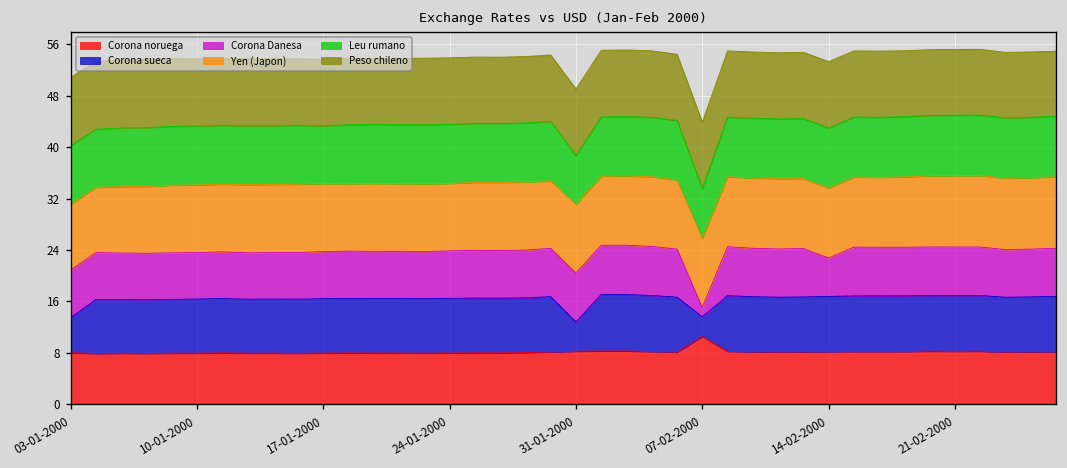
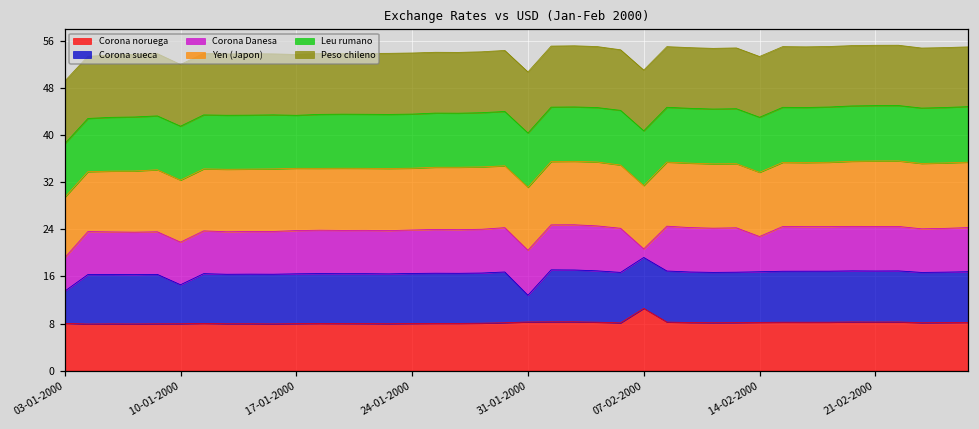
  {
    "Corona noruega": {
      "03-01-2000": 8,
      "10-01-2000": 8,
      "17-01-2000": 8,
      "24-01-2000": 8,
      "31-01-2000": 8,
      "07-02-2000": 11,
      "14-02-2000": 8,
      "21-02-2000": 8
    },
    "Corona sueca": {
      "03-01-2000": 5,
-     "10-01-2000": 8,
+     "10-01-2000": 7,
      "17-01-2000": 8,
      "24-01-2000": 8,
      "31-01-2000": 5,
-     "07-02-2000": 3,
+     "07-02-2000": 9,
      "14-02-2000": 9,
      "21-02-2000": 9
    },
    "Corona Danesa": {
-     "03-01-2000": 7,
+     "03-01-2000": 6,
      "10-01-2000": 7,
      "17-01-2000": 7,
      "24-01-2000": 7,
      "31-01-2000": 8,
      "07-02-2000": 1,
      "14-02-2000": 6,
      "21-02-2000": 8
    },
    "Yen (Japon)": {
      "03-01-2000": 10,
      "10-01-2000": 11,
      "17-01-2000": 11,
      "24-01-2000": 10,
      "31-01-2000": 11,
      "07-02-2000": 11,
      "14-02-2000": 11,
      "21-02-2000": 11
    },
    "Leu rumano": {
      "03-01-2000": 9,
      "10-01-2000": 9,
      "17-01-2000": 9,
      "24-01-2000": 9,
-     "31-01-2000": 8,
-     "07-02-2000": 8,
+     "31-01-2000": 9,
+     "07-02-2000": 9,
      "14-02-2000": 9,
      "21-02-2000": 9
    },
    "Peso chileno": {
      "03-01-2000": 11,
      "24-01-2000": 10,
      "31-01-2000": 10,
      "07-02-2000": 10,
      "14-02-2000": 10,
      "21-02-2000": 10
    }
  }
